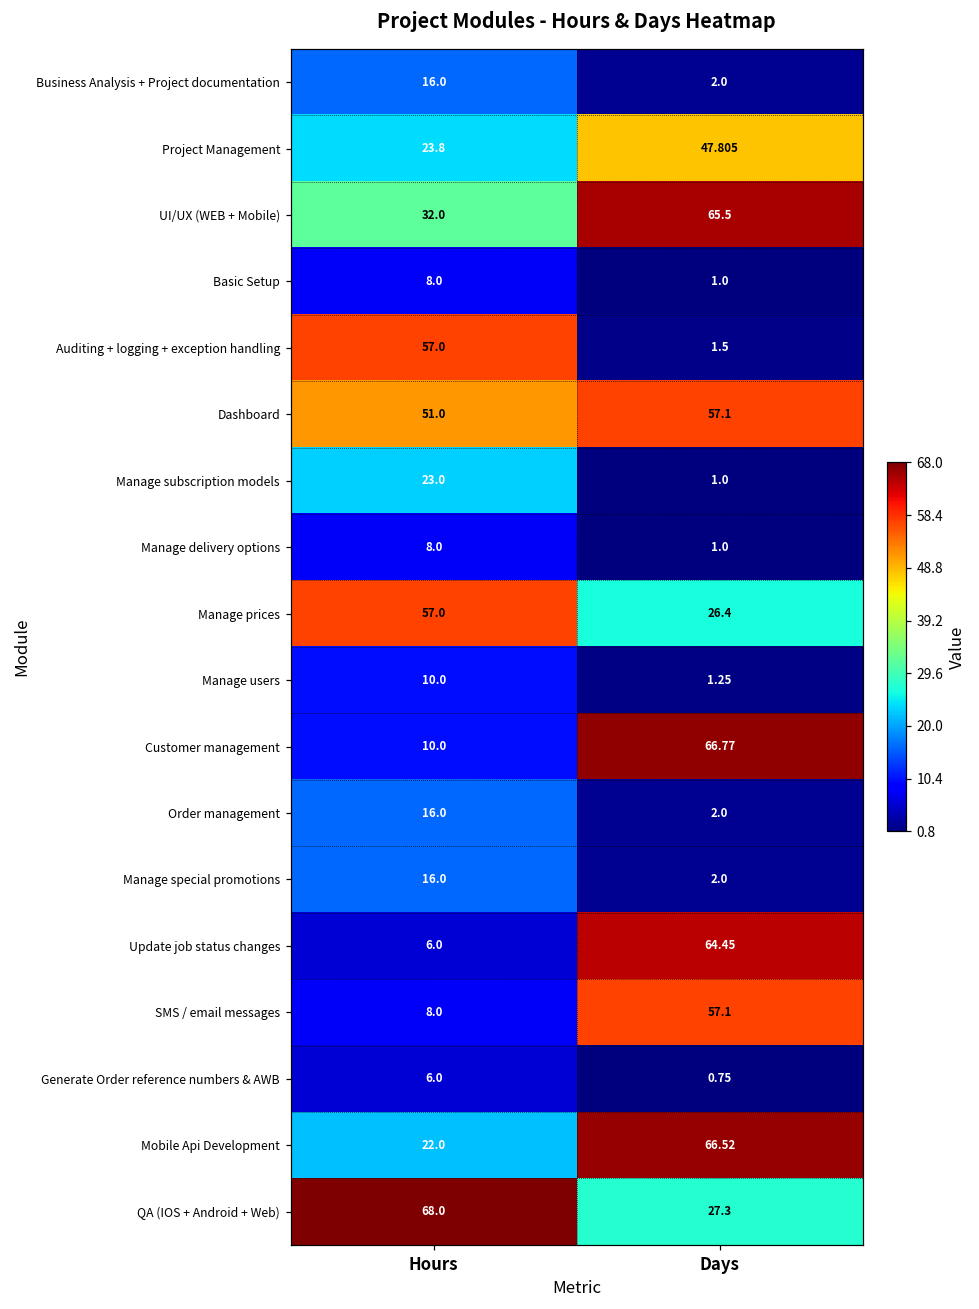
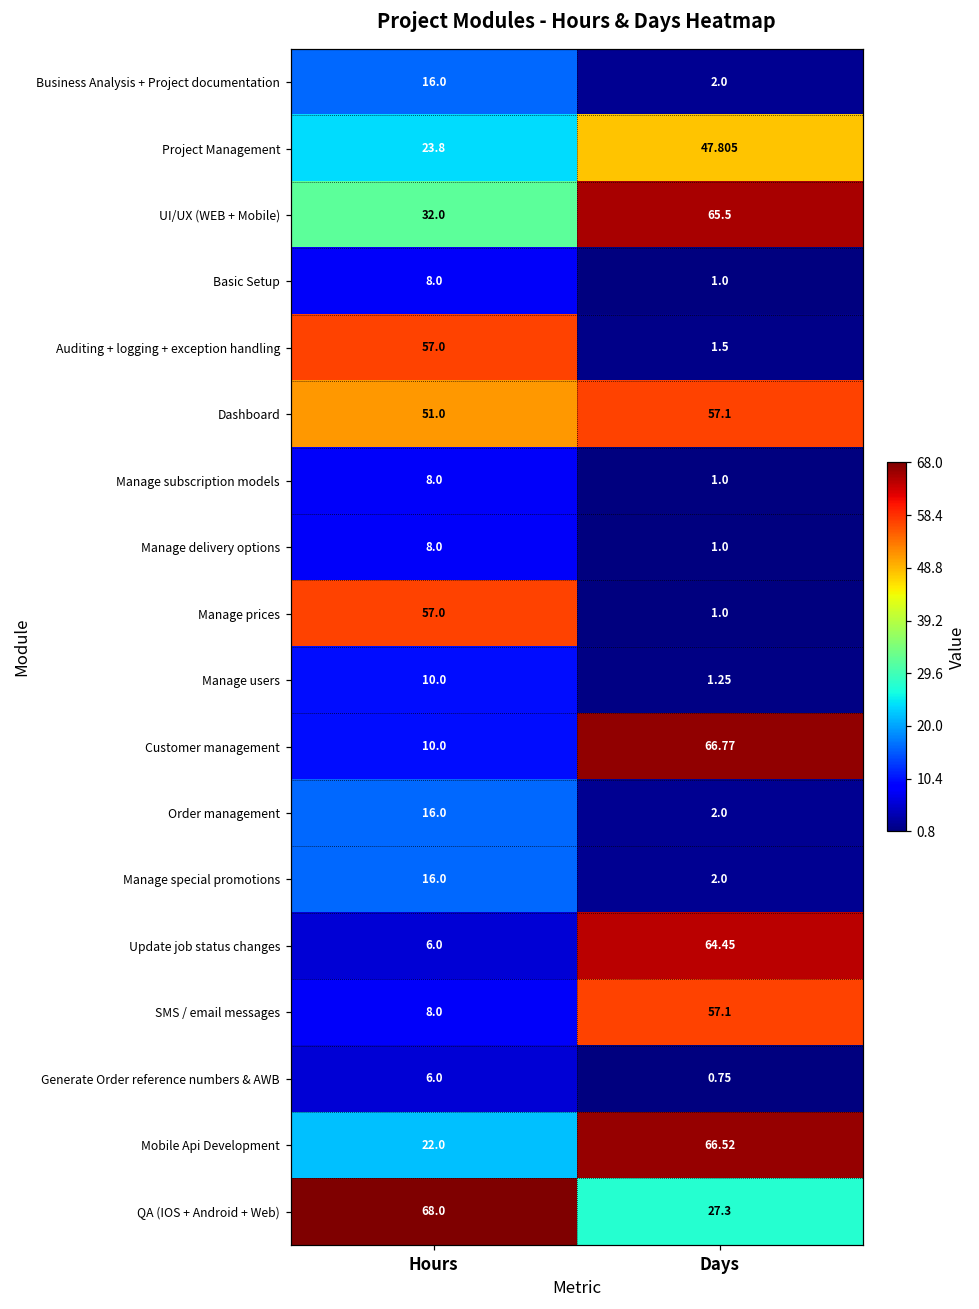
  {
    "Business Analysis + Project documentation": {
      "Hours": 16.0,
      "Days": 2.0
    },
    "Project Management": {
      "Hours": 23.8,
      "Days": 47.805
    },
    "UI/UX (WEB + Mobile)": {
      "Hours": 32.0,
      "Days": 65.5
    },
    "Basic Setup": {
      "Hours": 8.0,
      "Days": 1.0
    },
    "Auditing + logging + exception handling": {
      "Hours": 57.0,
      "Days": 1.5
    },
    "Dashboard": {
      "Hours": 51.0,
      "Days": 57.1
    },
    "Manage subscription models": {
-     "Hours": 23.0,
+     "Hours": 8.0,
      "Days": 1.0
    },
    "Manage delivery options": {
      "Hours": 8.0,
      "Days": 1.0
    },
    "Manage prices": {
      "Hours": 57.0,
-     "Days": 26.4
+     "Days": 1.0
    },
    "Manage users": {
      "Hours": 10.0,
      "Days": 1.25
    },
    "Customer management": {
      "Hours": 10.0,
      "Days": 66.77
    },
    "Order management": {
      "Hours": 16.0,
      "Days": 2.0
    },
    "Manage special promotions": {
      "Hours": 16.0,
      "Days": 2.0
    },
    "Update job status changes": {
      "Hours": 6.0,
      "Days": 64.45
    },
    "SMS / email messages": {
      "Hours": 8.0,
      "Days": 57.1
    },
    "Generate Order reference numbers & AWB": {
      "Hours": 6.0,
      "Days": 0.75
    },
    "Mobile Api Development": {
      "Hours": 22.0,
      "Days": 66.52
    },
    "QA (IOS + Android + Web)": {
      "Hours": 68.0,
      "Days": 27.3
    }
  }
